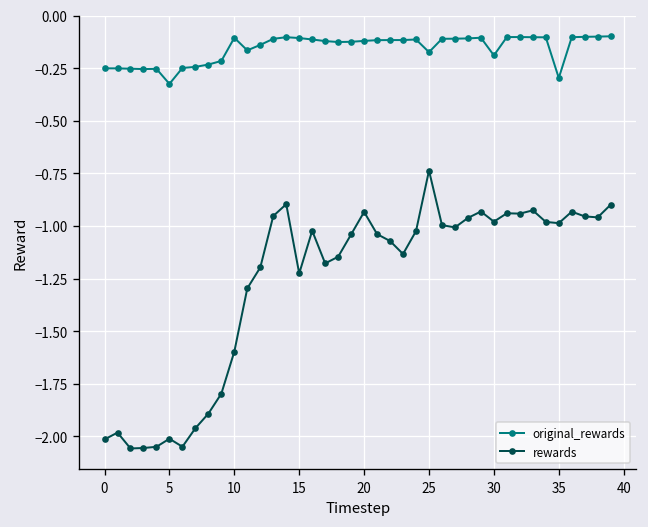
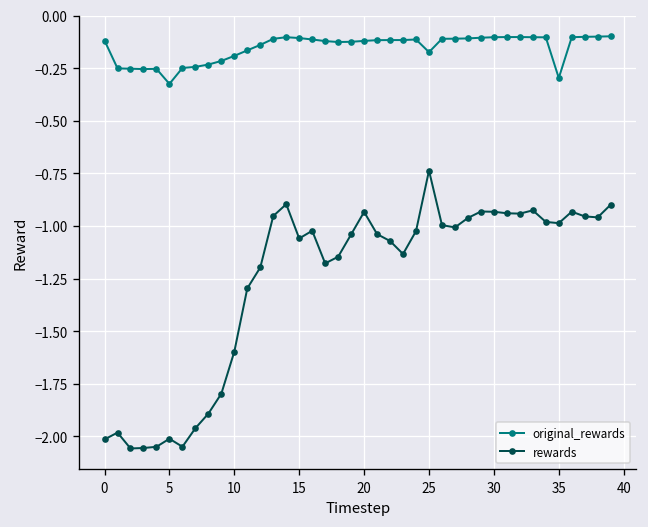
  {
    "original_rewards": {
-     "0": -0.25,
+     "0": -0.12,
      "5": -0.32,
-     "10": -0.10,
+     "10": -0.19,
      "15": -0.11,
      "20": -0.12,
      "25": -0.17,
-     "30": -0.19,
+     "30": -0.10,
      "35": -0.30
    },
    "rewards": {
      "0": -2.02,
      "5": -2.01,
      "10": -1.60,
-     "15": -1.23,
+     "15": -1.06,
      "20": -0.93,
      "25": -0.74,
-     "30": -0.98,
+     "30": -0.93,
      "35": -0.99
    }
  }
